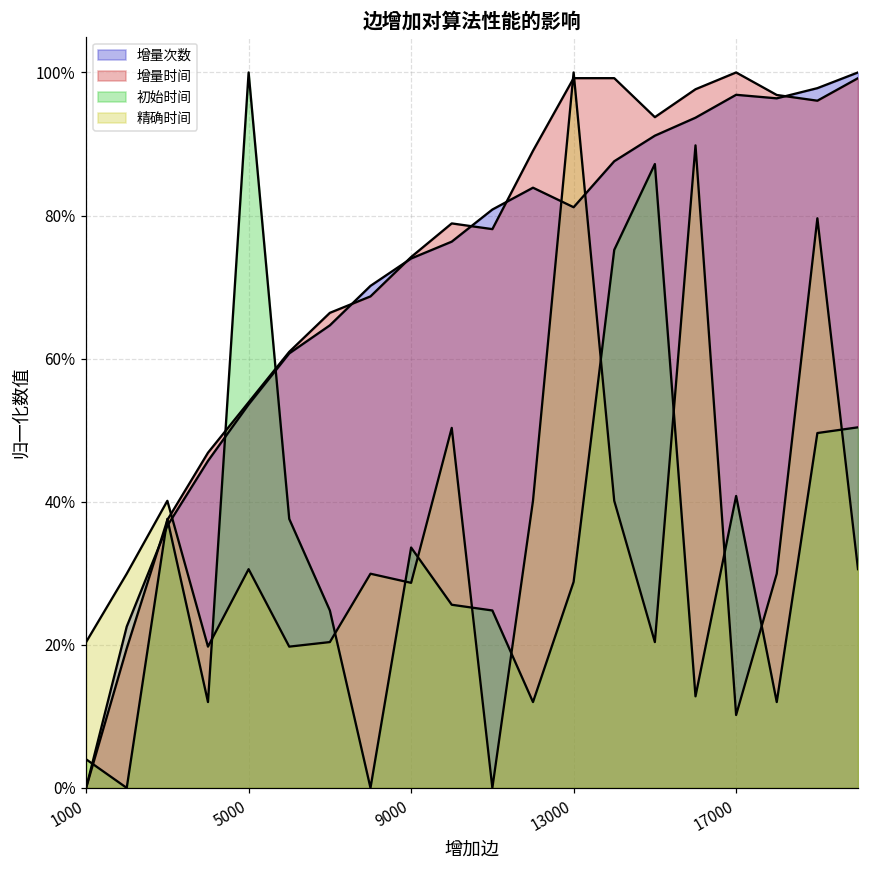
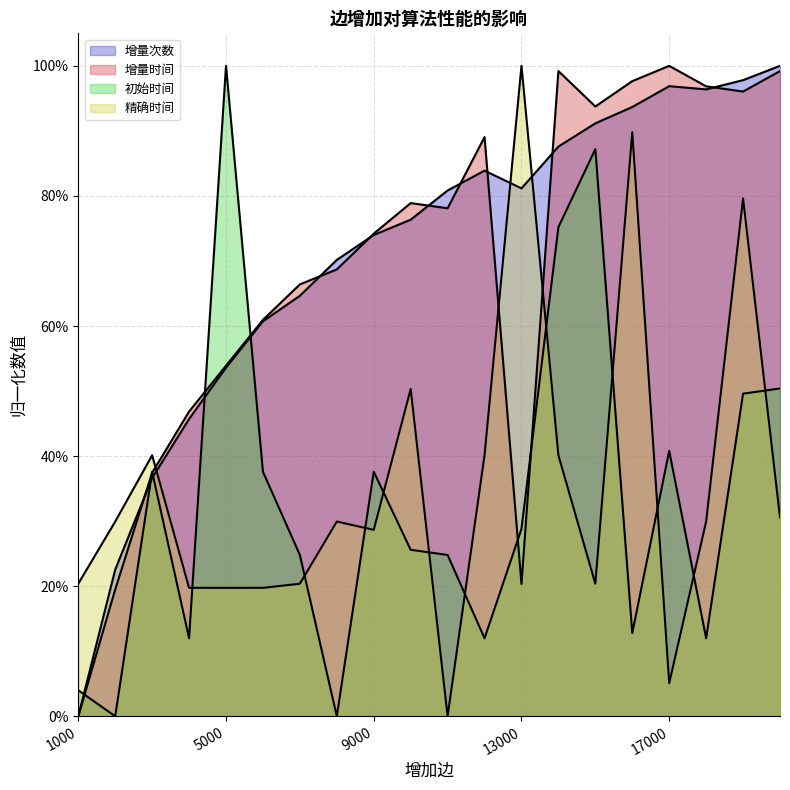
  {
    "增量次数": {
      "13000": "81%",
      "17000": "97%"
    },
    "增量时间": {
-     "13000": "99%",
+     "13000": "20%",
      "17000": "100%"
    },
    "初始时间": {
      "1000": "4%",
      "5000": "100%",
-     "9000": "34%",
+     "9000": "38%",
      "13000": "29%",
      "17000": "41%"
    },
    "精确时间": {
      "1000": "20%",
-     "5000": "31%",
+     "5000": "20%",
      "9000": "29%",
      "13000": "100%",
-     "17000": "10%"
+     "17000": "5%"
    }
  }
